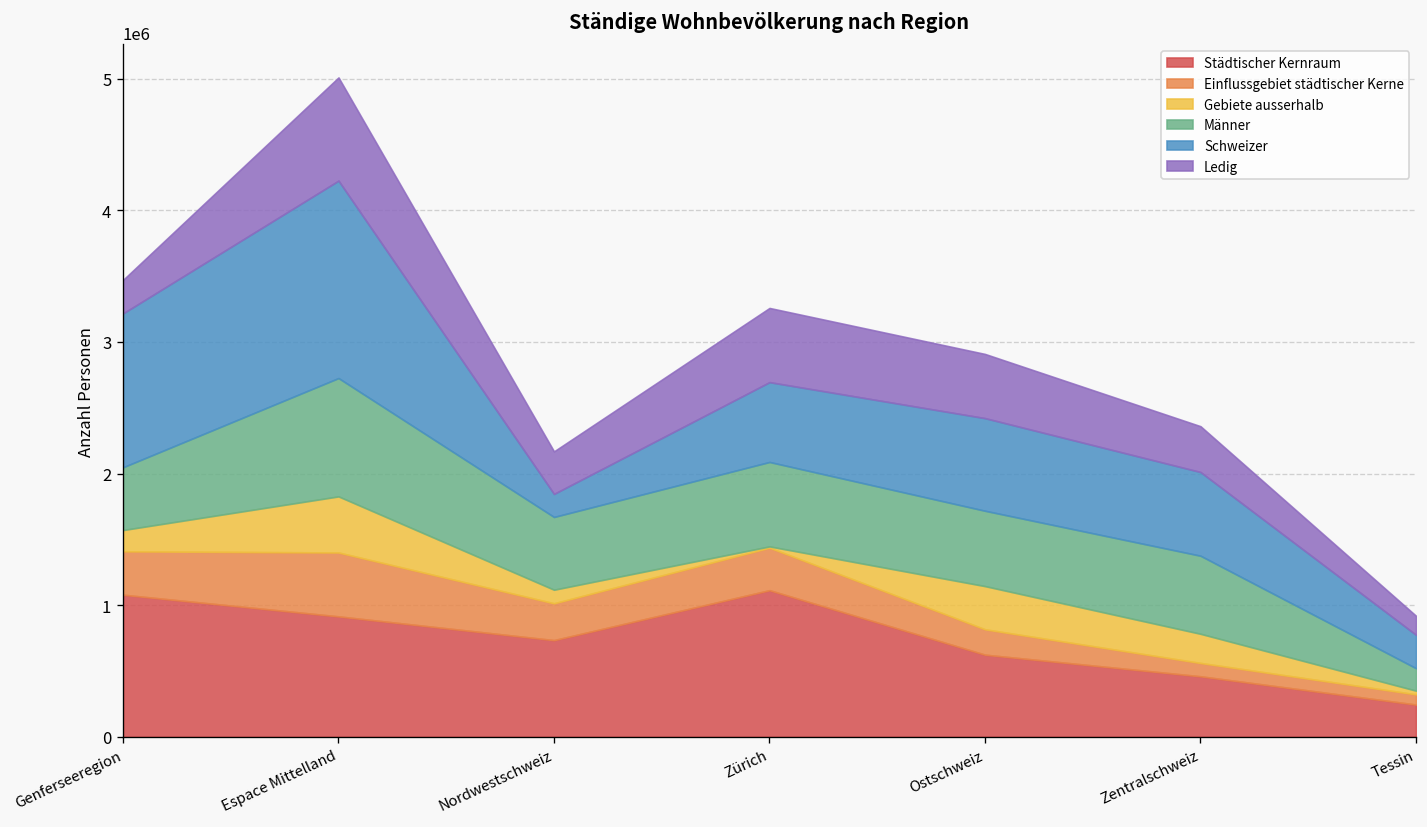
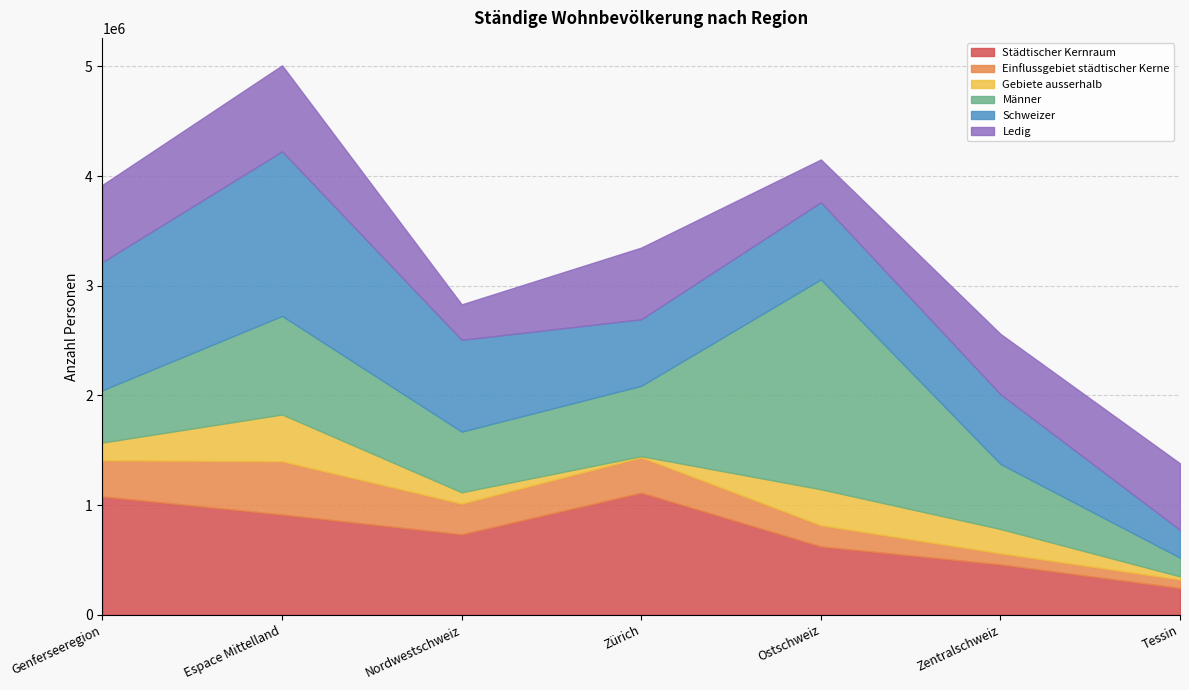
  {
    "Männer": {
      "Genferseeregion": 480000,
      "Espace Mittelland": 900000,
      "Nordwestschweiz": 550000,
      "Zürich": 640000,
-     "Ostschweiz": 570000,
+     "Ostschweiz": 1910000,
      "Zentralschweiz": 590000,
      "Tessin": 170000
    },
    "Schweizer": {
      "Genferseeregion": 1170000,
      "Espace Mittelland": 1500000,
-     "Nordwestschweiz": 180000,
+     "Nordwestschweiz": 840000,
      "Zürich": 610000,
      "Ostschweiz": 700000,
      "Zentralschweiz": 640000,
      "Tessin": 250000
    },
    "Ledig": {
-     "Genferseeregion": 250000,
+     "Genferseeregion": 700000,
      "Espace Mittelland": 780000,
      "Nordwestschweiz": 320000,
-     "Zürich": 560000,
-     "Ostschweiz": 490000,
-     "Zentralschweiz": 350000,
-     "Tessin": 140000
+     "Zürich": 650000,
+     "Ostschweiz": 390000,
+     "Zentralschweiz": 550000,
+     "Tessin": 610000
    }
  }
